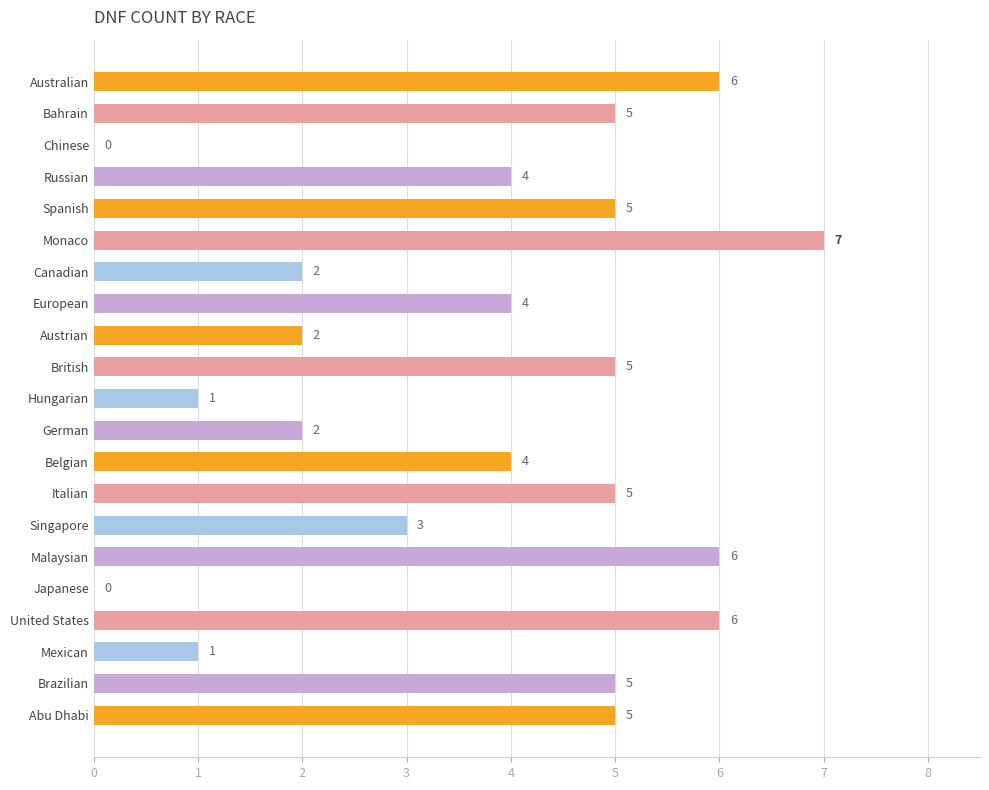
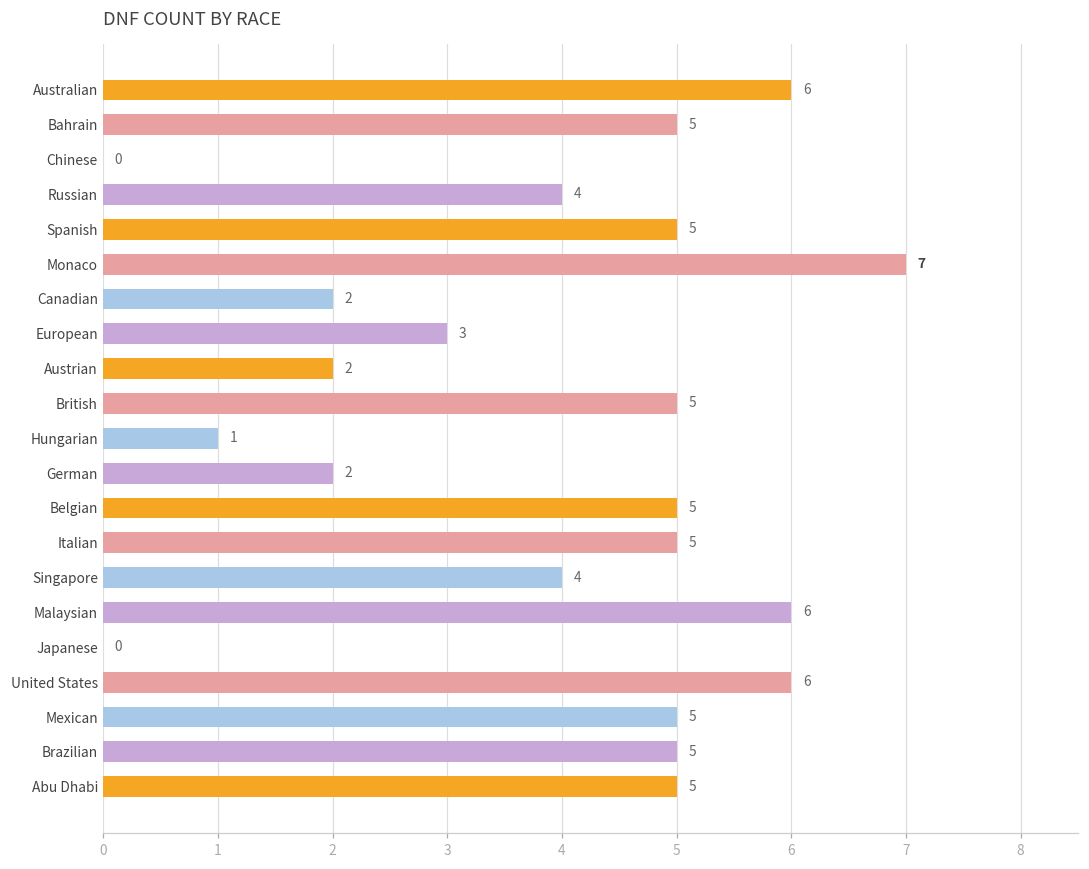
  {
    "Australian": 6,
    "Bahrain": 5,
    "Chinese": 0,
    "Russian": 4,
    "Spanish": 5,
    "Monaco": 7,
    "Canadian": 2,
-   "European": 4,
+   "European": 3,
    "Austrian": 2,
    "British": 5,
    "Hungarian": 1,
    "German": 2,
-   "Belgian": 4,
+   "Belgian": 5,
    "Italian": 5,
-   "Singapore": 3,
+   "Singapore": 4,
    "Malaysian": 6,
    "Japanese": 0,
    "United States": 6,
-   "Mexican": 1,
+   "Mexican": 5,
    "Brazilian": 5,
    "Abu Dhabi": 5
  }
